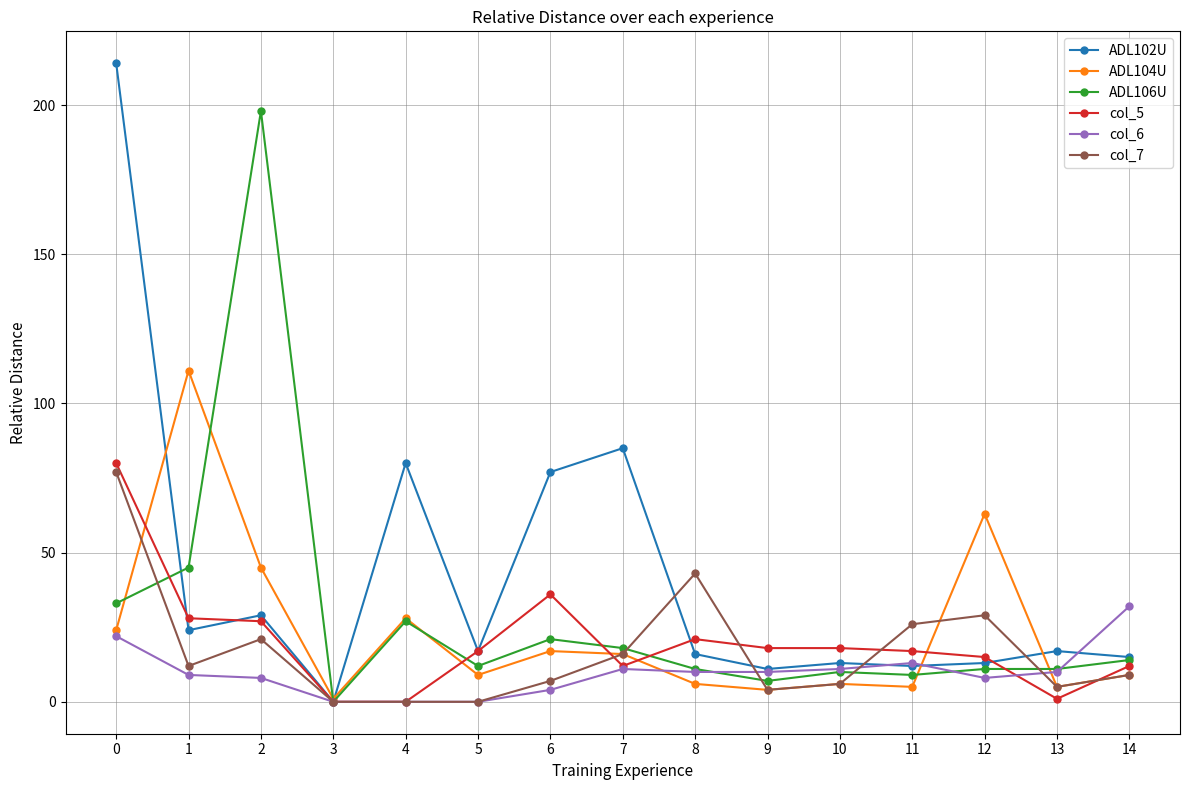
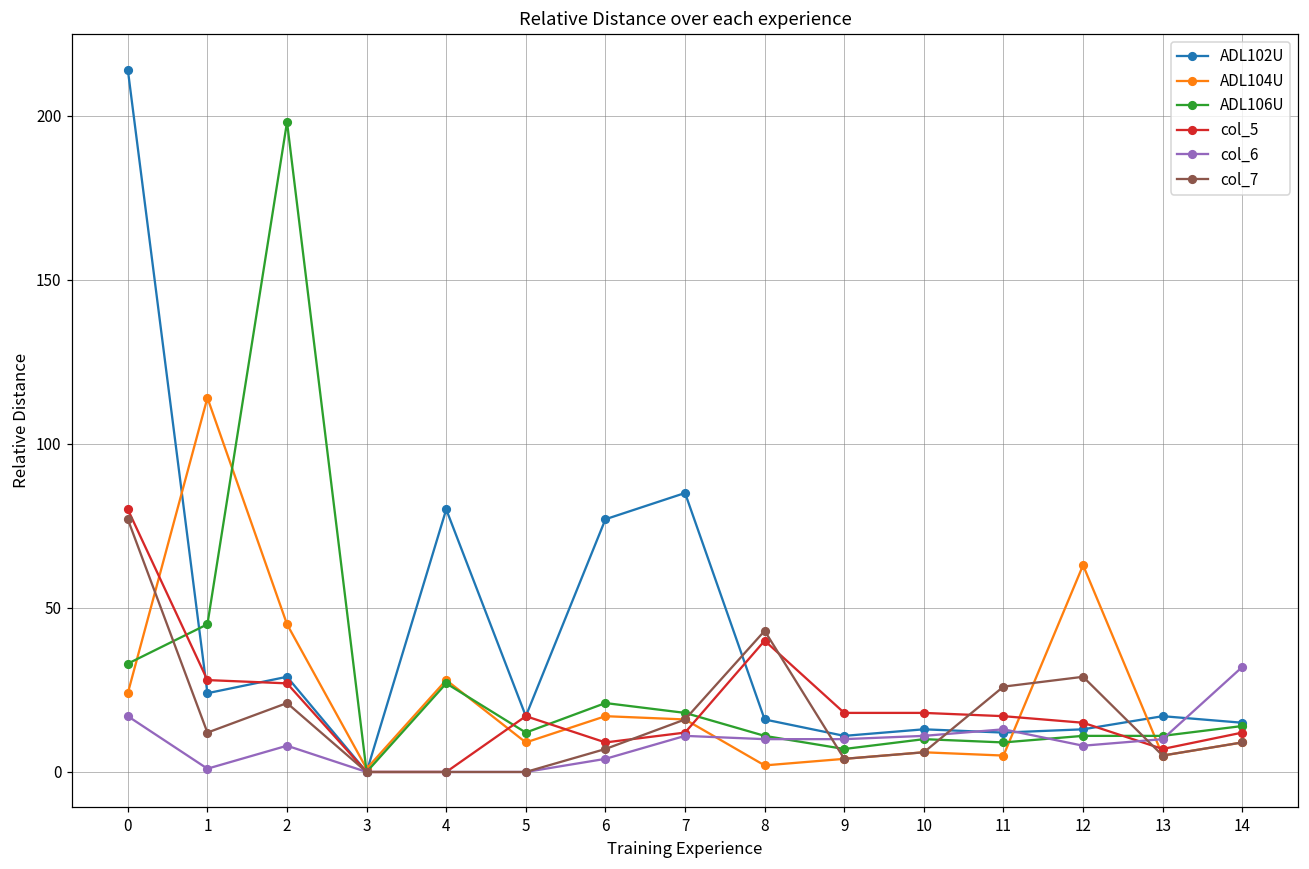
  {
    "ADL102U": {
      "0": 214,
      "1": 24,
      "2": 29,
      "4": 80,
      "6": 77,
      "7": 85,
      "8": 16,
      "9": 11,
      "10": 13,
      "11": 12,
      "12": 13,
      "13": 17,
      "14": 15
    },
    "ADL104U": {
      "0": 24,
-     "1": 111,
+     "1": 114,
      "2": 45,
      "3": 1,
      "4": 28,
      "5": 9,
      "6": 17,
-     "8": 6,
+     "8": 2,
      "11": 5,
      "12": 63
    },
    "ADL106U": {
      "0": 33,
      "1": 45,
      "2": 198,
      "4": 27,
      "5": 12,
      "6": 21,
      "7": 18,
      "8": 11,
      "9": 7,
      "10": 10,
      "11": 9,
      "12": 11,
      "13": 11,
      "14": 14
    },
    "col_5": {
      "0": 80,
      "1": 28,
      "2": 27,
-     "6": 36,
+     "6": 9,
      "7": 12,
-     "8": 21,
+     "8": 40,
      "9": 18,
      "10": 18,
      "11": 17,
      "12": 15,
-     "13": 1,
+     "13": 7,
      "14": 12
    },
    "col_6": {
-     "0": 22,
-     "1": 9,
+     "0": 17,
+     "1": 1,
      "2": 8,
      "6": 4,
      "7": 11,
      "8": 10,
      "9": 10,
      "10": 11,
      "11": 13,
      "12": 8,
      "13": 10,
      "14": 32
    },
    "col_7": {
      "0": 77,
      "1": 12,
      "2": 21,
      "6": 7,
      "8": 43,
      "11": 26,
      "12": 29
    }
  }
